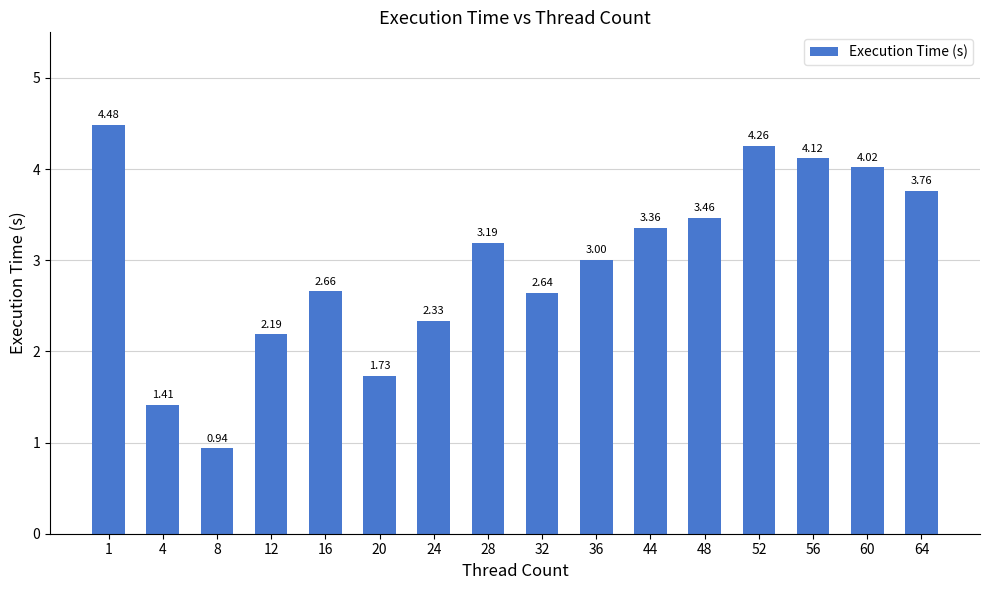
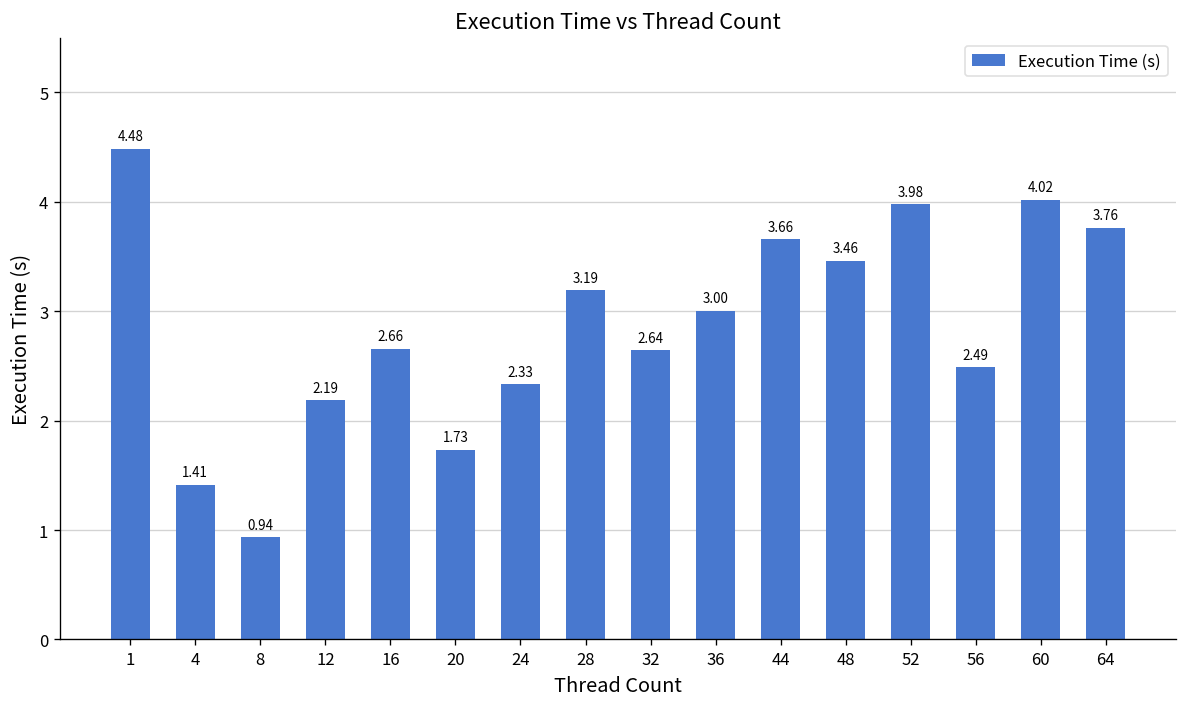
  {
    "1": 4.48,
    "4": 1.41,
    "8": 0.94,
    "12": 2.19,
    "16": 2.66,
    "20": 1.73,
    "24": 2.33,
    "28": 3.19,
    "32": 2.64,
    "36": 3.00,
-   "44": 3.36,
+   "44": 3.66,
    "48": 3.46,
-   "52": 4.26,
-   "56": 4.12,
+   "52": 3.98,
+   "56": 2.49,
    "60": 4.02,
    "64": 3.76
  }
